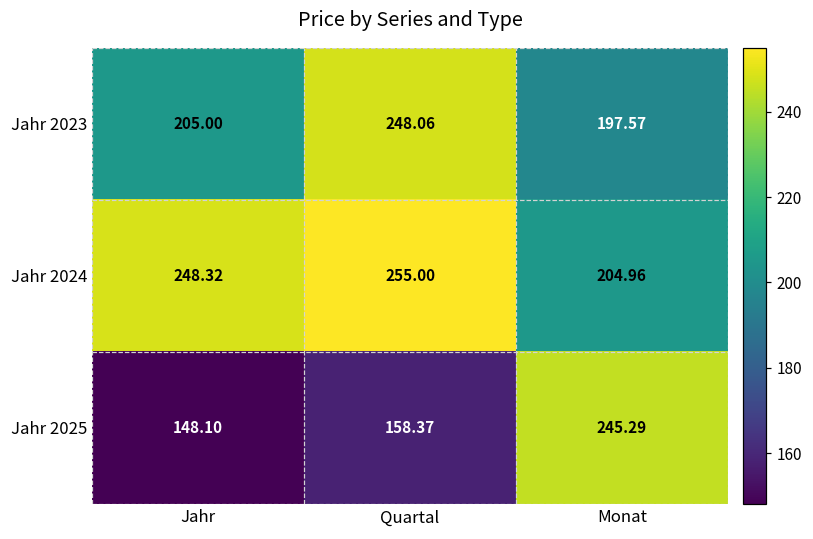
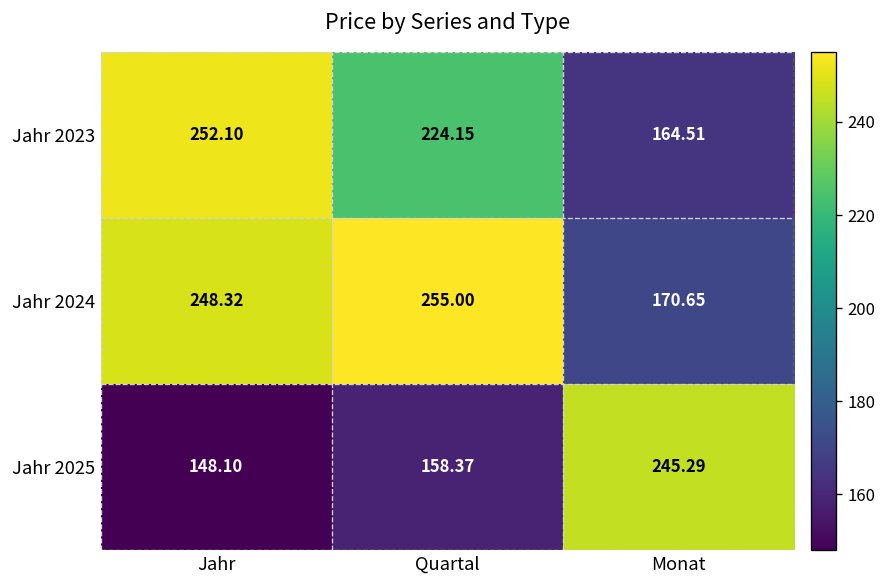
  {
    "Jahr 2023": {
-     "Jahr": 205.00,
-     "Quartal": 248.06,
-     "Monat": 197.57
+     "Jahr": 252.10,
+     "Quartal": 224.15,
+     "Monat": 164.51
    },
    "Jahr 2024": {
      "Jahr": 248.32,
      "Quartal": 255.00,
-     "Monat": 204.96
+     "Monat": 170.65
    },
    "Jahr 2025": {
      "Jahr": 148.10,
      "Quartal": 158.37,
      "Monat": 245.29
    }
  }
